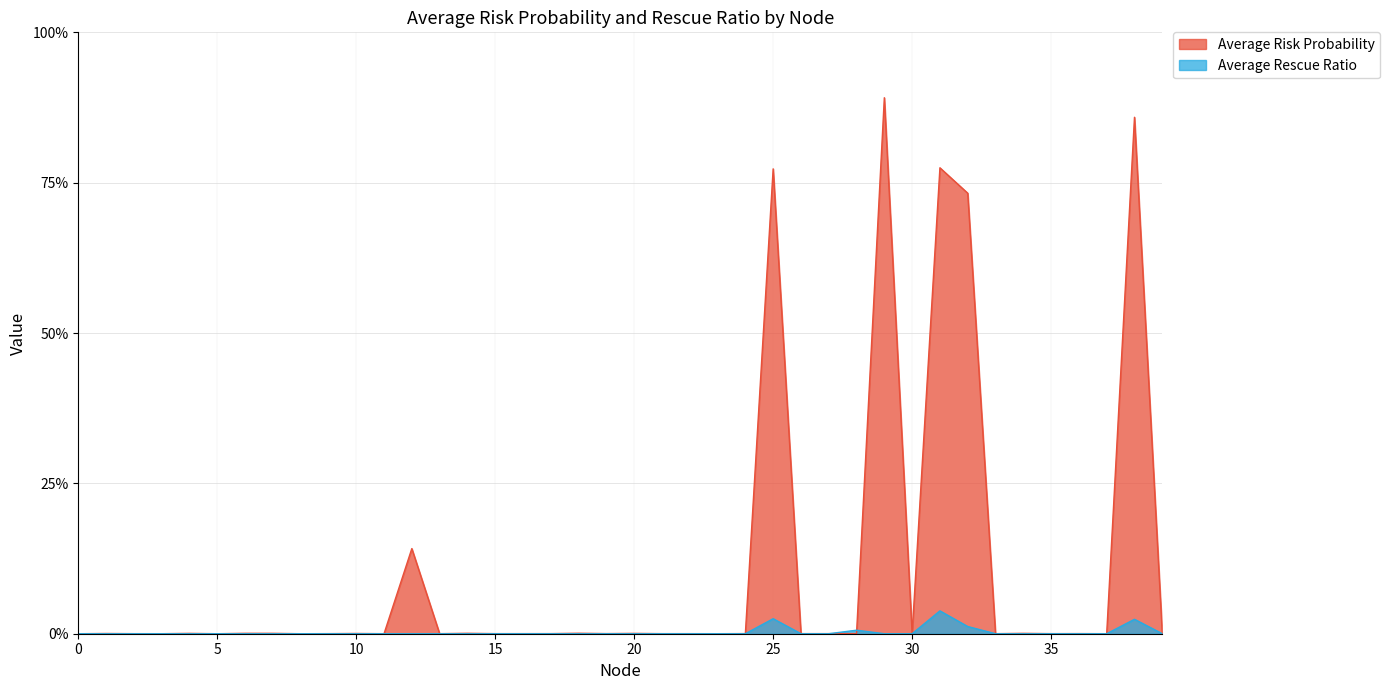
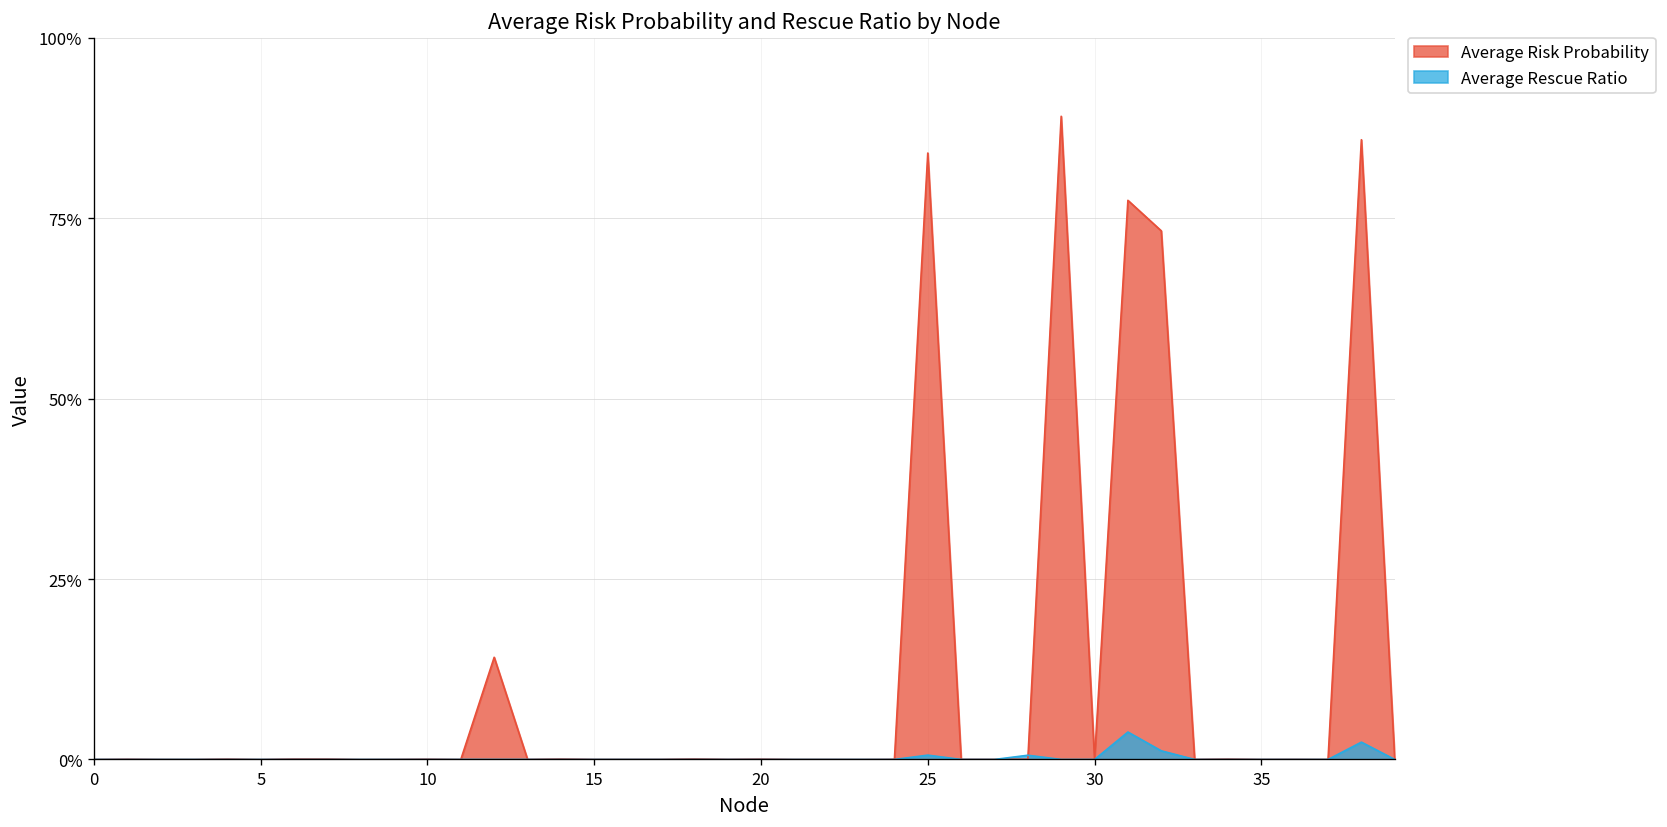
  {
    "Average Risk Probability": {
-     "25": "77%"
+     "25": "84%"
    },
    "Average Rescue Ratio": {
-     "25": "2%"
+     "25": "1%"
    }
  }
